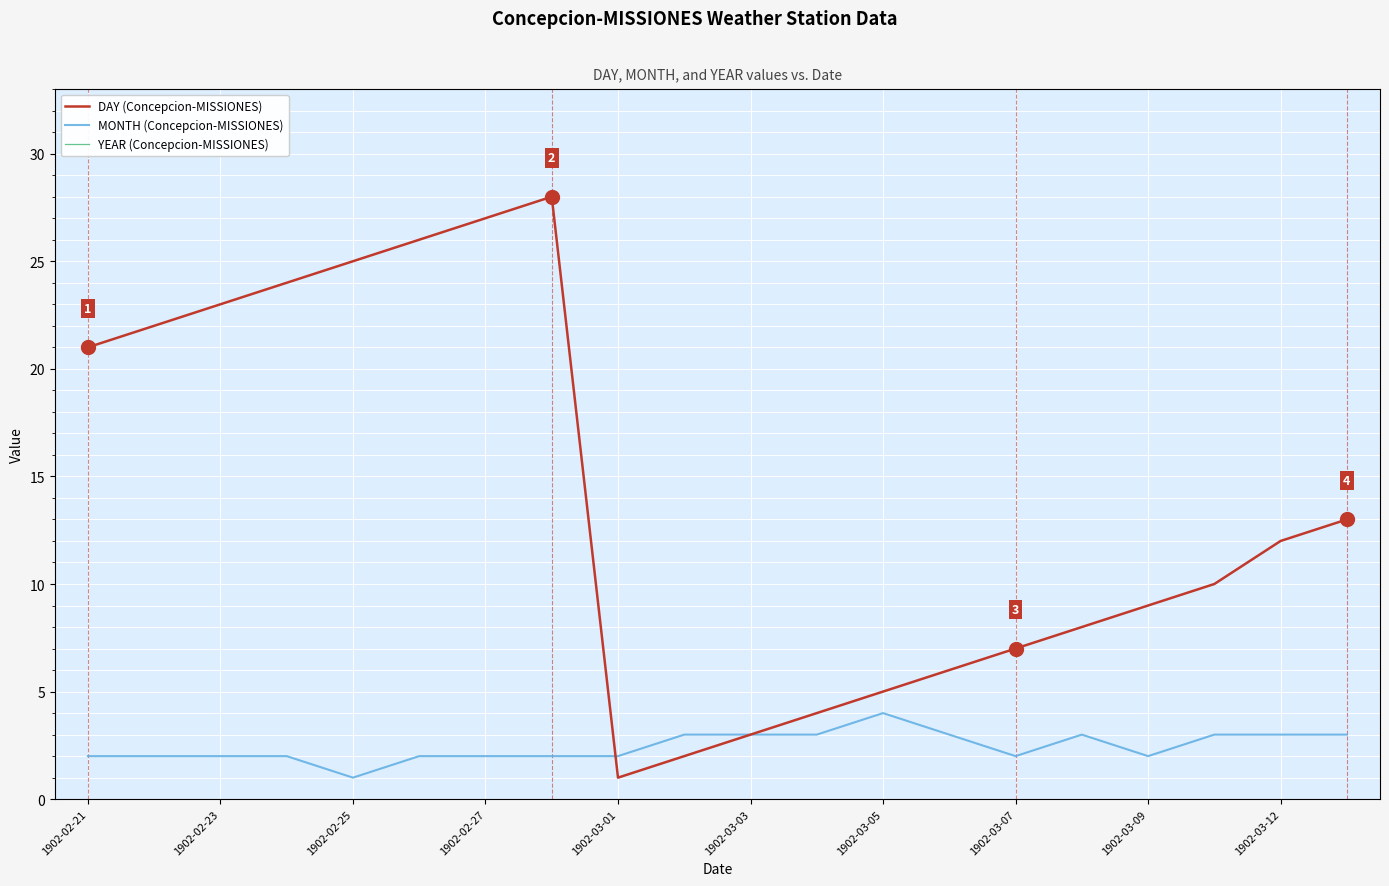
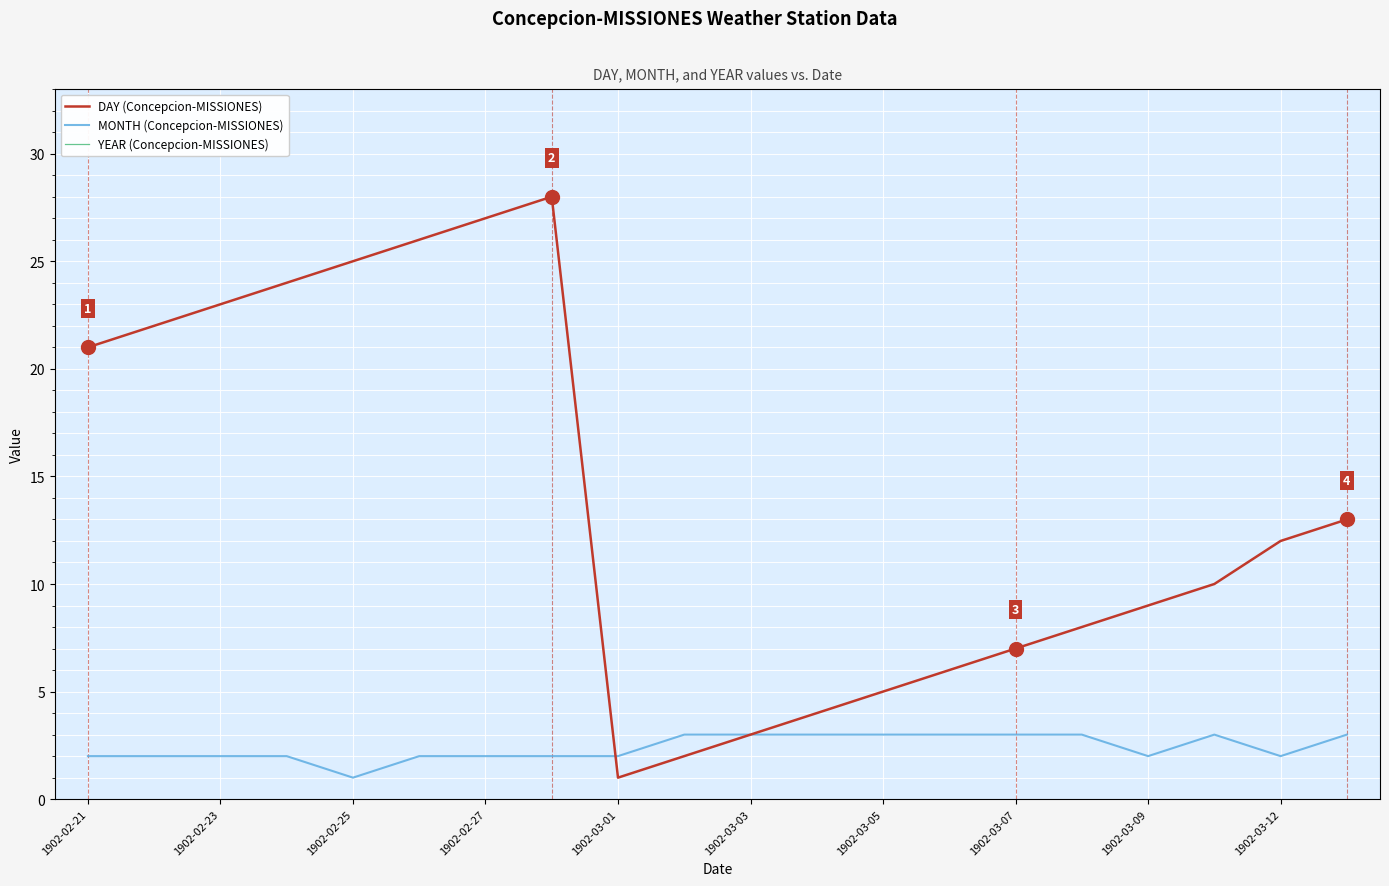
  {
    "MONTH (Concepcion-MISSIONES)": {
      "1902-02-21": 2,
      "1902-02-23": 2,
      "1902-02-25": 1,
      "1902-02-27": 2,
      "1902-03-01": 2,
-     "1902-03-05": 4,
-     "1902-03-07": 2,
+     "1902-03-05": 3,
+     "1902-03-07": 3,
      "1902-03-09": 2,
-     "1902-03-12": 3
+     "1902-03-12": 2
    }
  }
